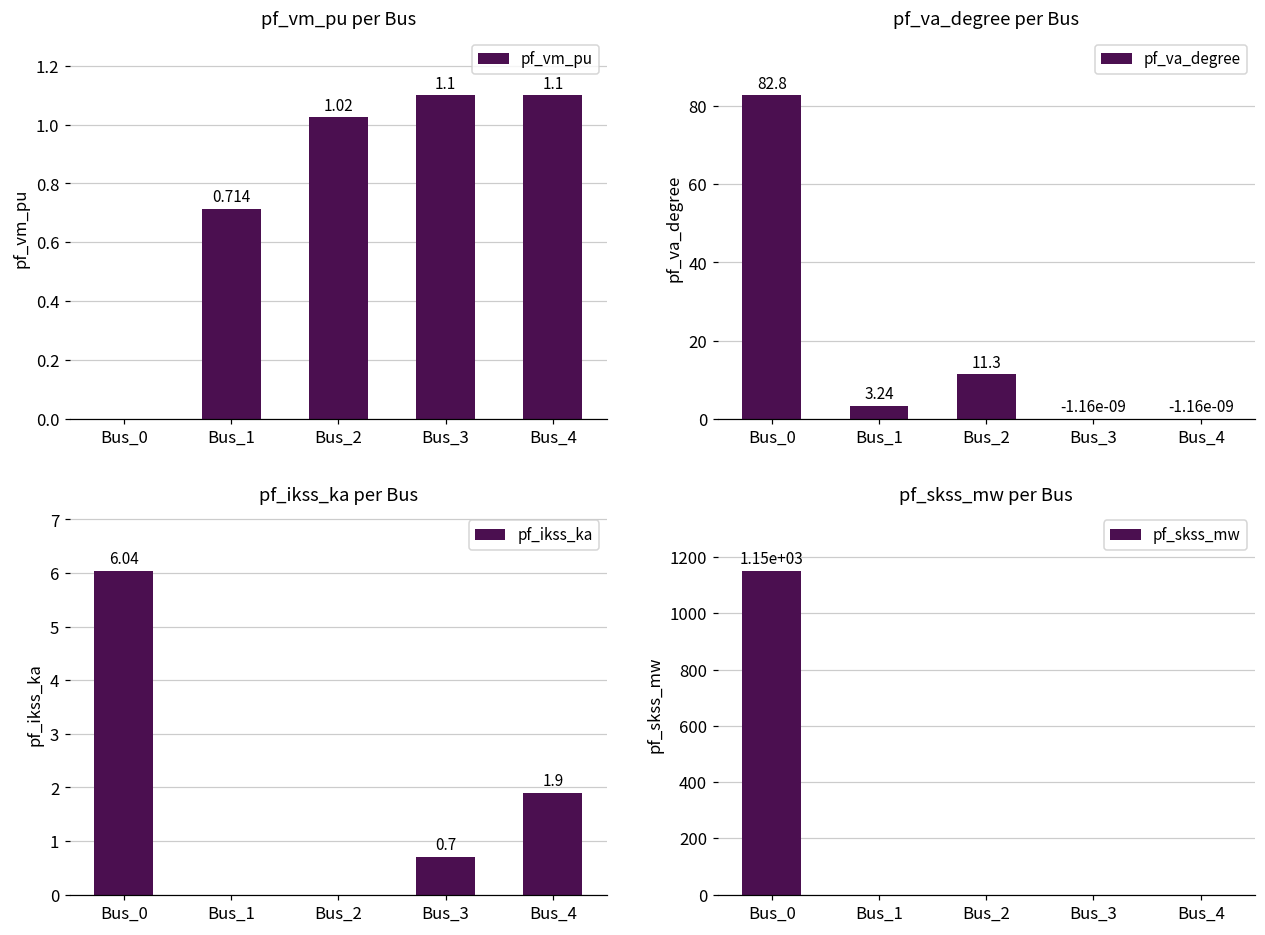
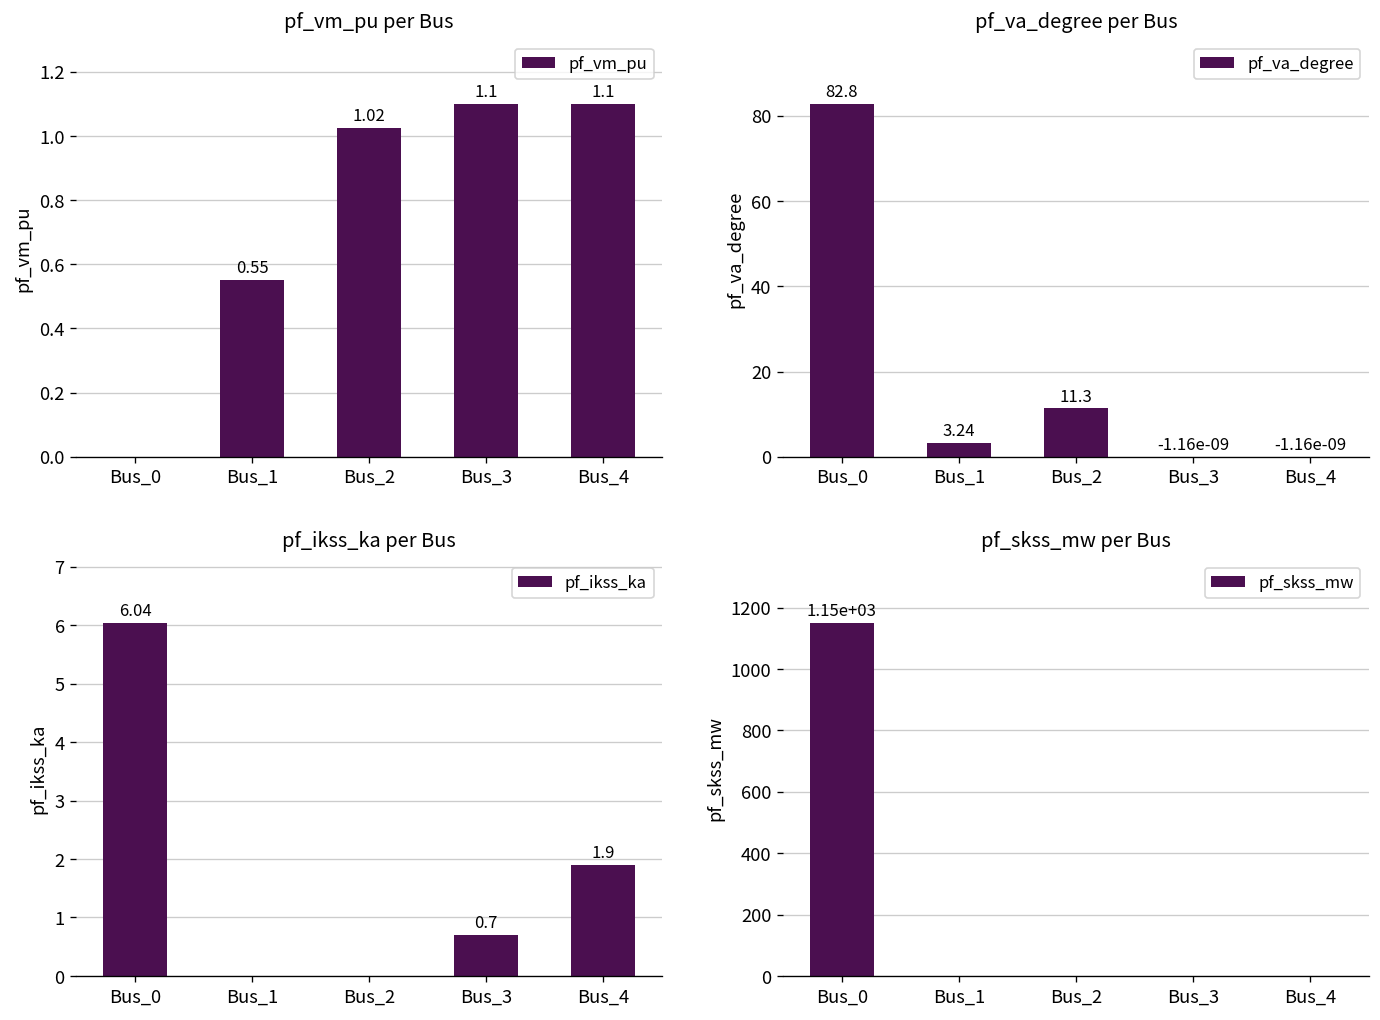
  {
    "pf_vm_pu per Bus": {
-     "Bus_1": "0.714",
+     "Bus_1": "0.55",
      "Bus_2": "1.02",
      "Bus_3": "1.1",
      "Bus_4": "1.1"
    },
    "pf_va_degree per Bus": {
      "Bus_0": "82.8",
      "Bus_1": "3.24",
      "Bus_2": "11.3",
      "Bus_3": "-1.16e-09",
      "Bus_4": "-1.16e-09"
    },
    "pf_ikss_ka per Bus": {
      "Bus_0": "6.04",
      "Bus_3": "0.7",
      "Bus_4": "1.9"
    },
    "pf_skss_mw per Bus": {
      "Bus_0": "1.15e+03"
    }
  }
